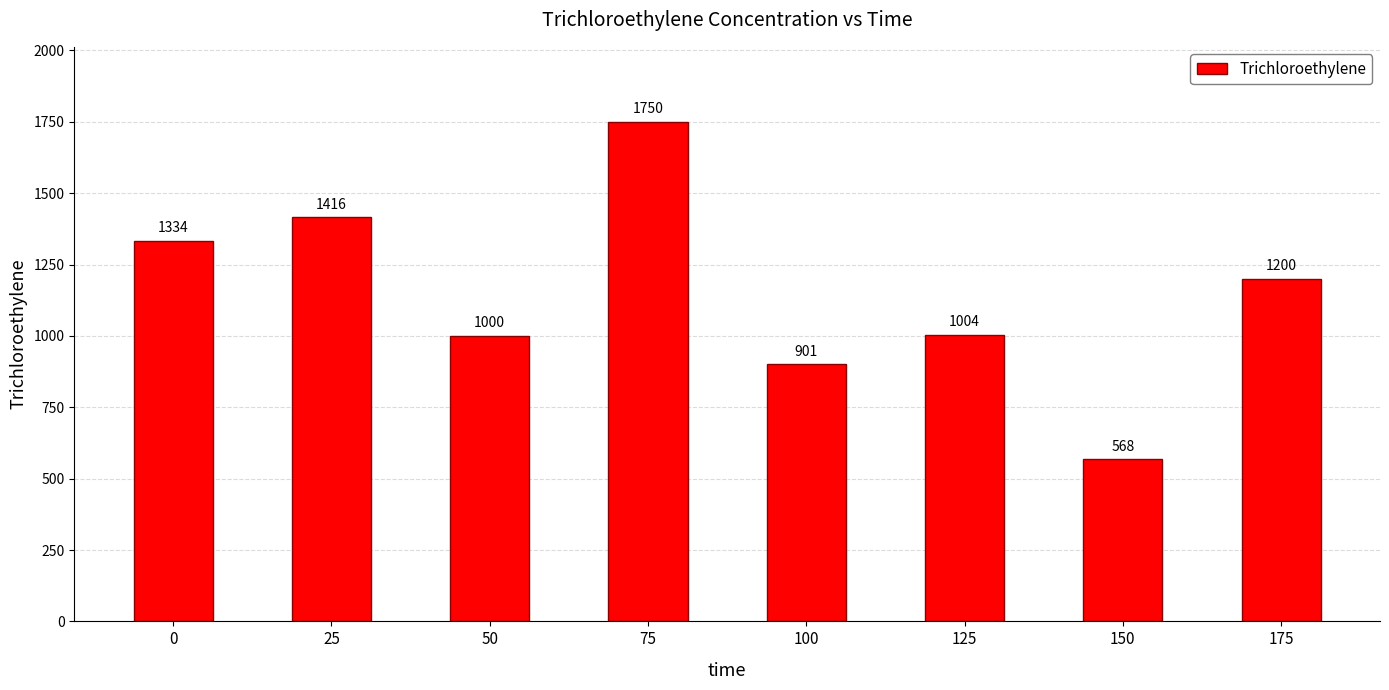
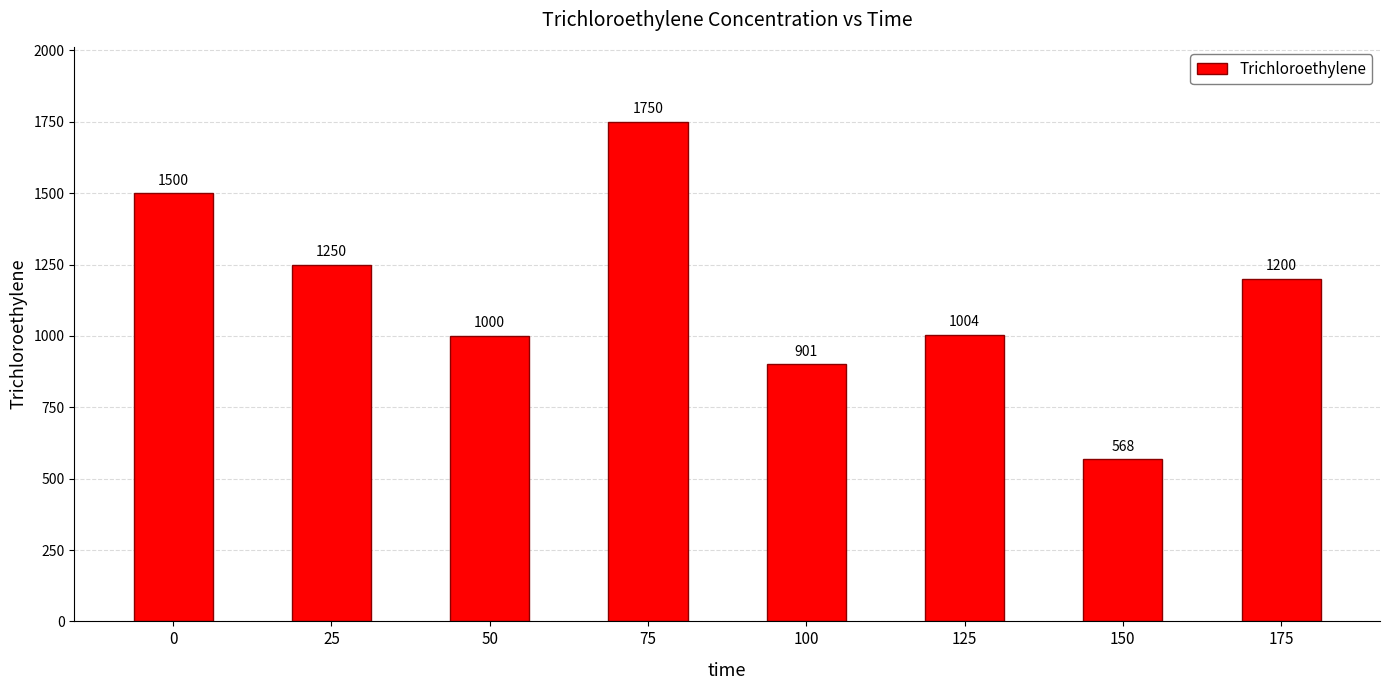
  {
-   "0": 1334,
-   "25": 1416,
+   "0": 1500,
+   "25": 1250,
    "50": 1000,
    "75": 1750,
    "100": 901,
    "125": 1004,
    "150": 568,
    "175": 1200
  }
